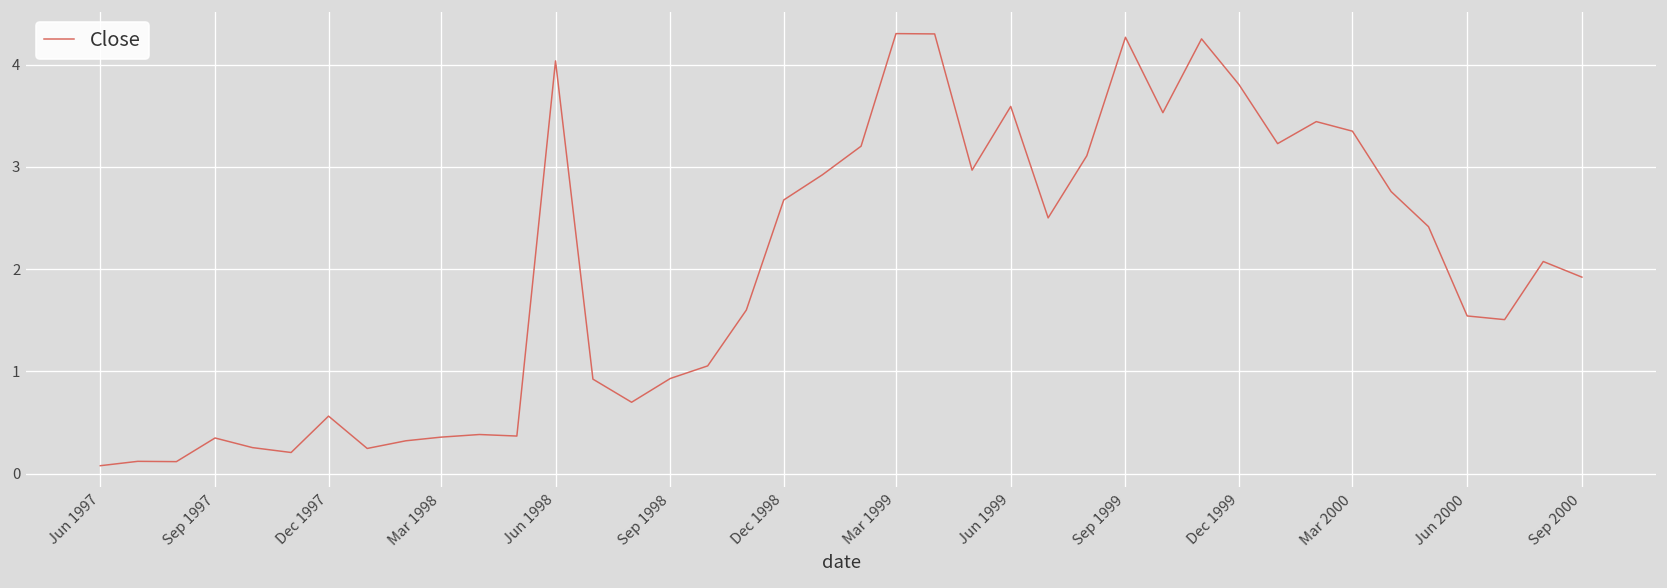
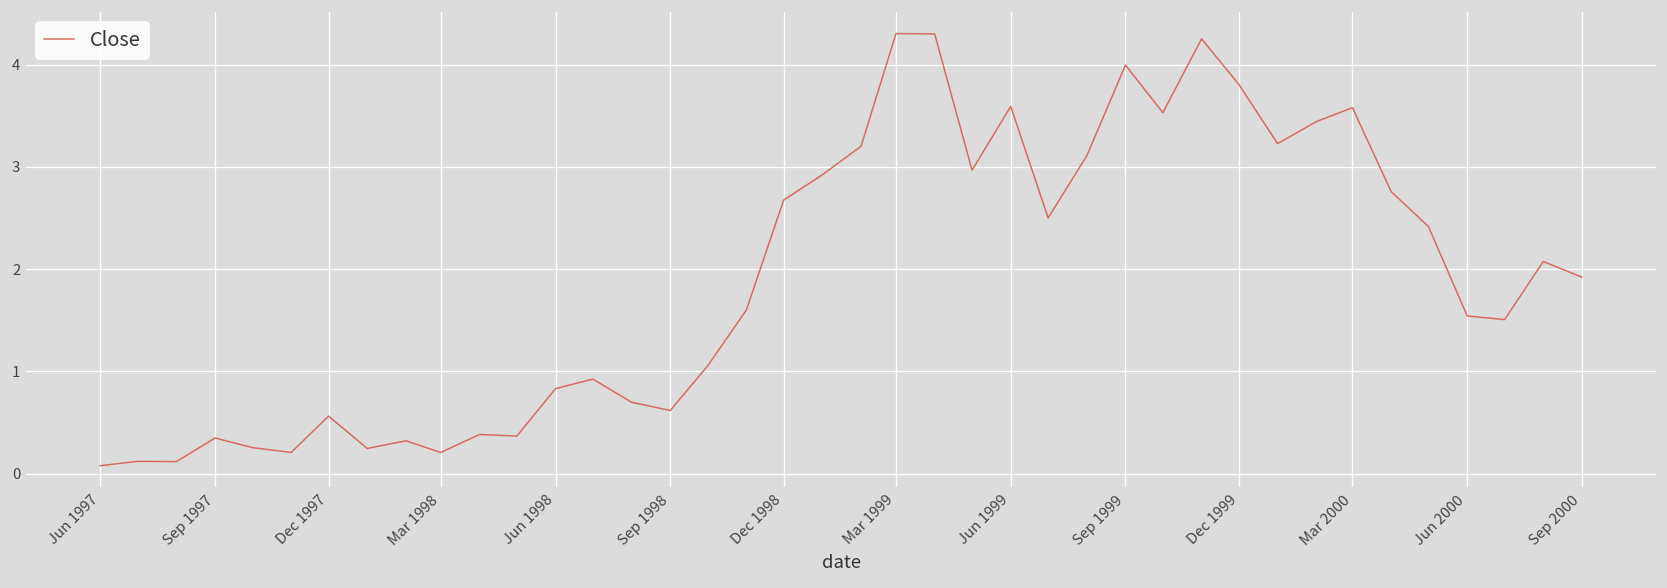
  {
    "Jun 1997": 0.1,
    "Sep 1997": 0.3,
    "Dec 1997": 0.6,
-   "Mar 1998": 0.4,
-   "Jun 1998": 4.0,
-   "Sep 1998": 0.9,
+   "Mar 1998": 0.2,
+   "Jun 1998": 0.8,
+   "Sep 1998": 0.6,
    "Dec 1998": 2.7,
    "Mar 1999": 4.3,
    "Jun 1999": 3.6,
-   "Sep 1999": 4.3,
+   "Sep 1999": 4.0,
    "Dec 1999": 3.8,
-   "Mar 2000": 3.4,
+   "Mar 2000": 3.6,
    "Jun 2000": 1.5,
    "Sep 2000": 1.9
  }
